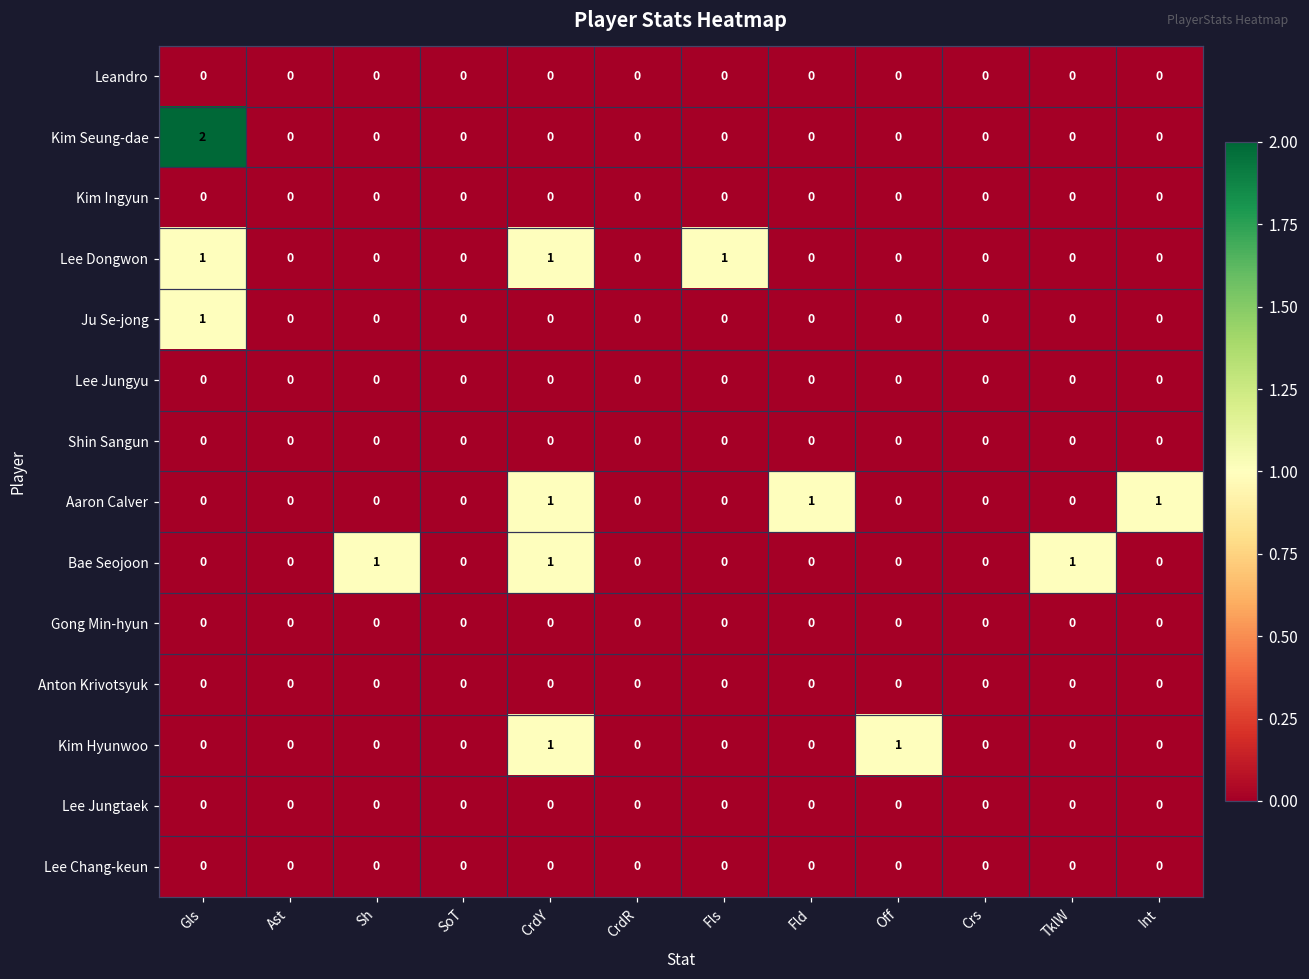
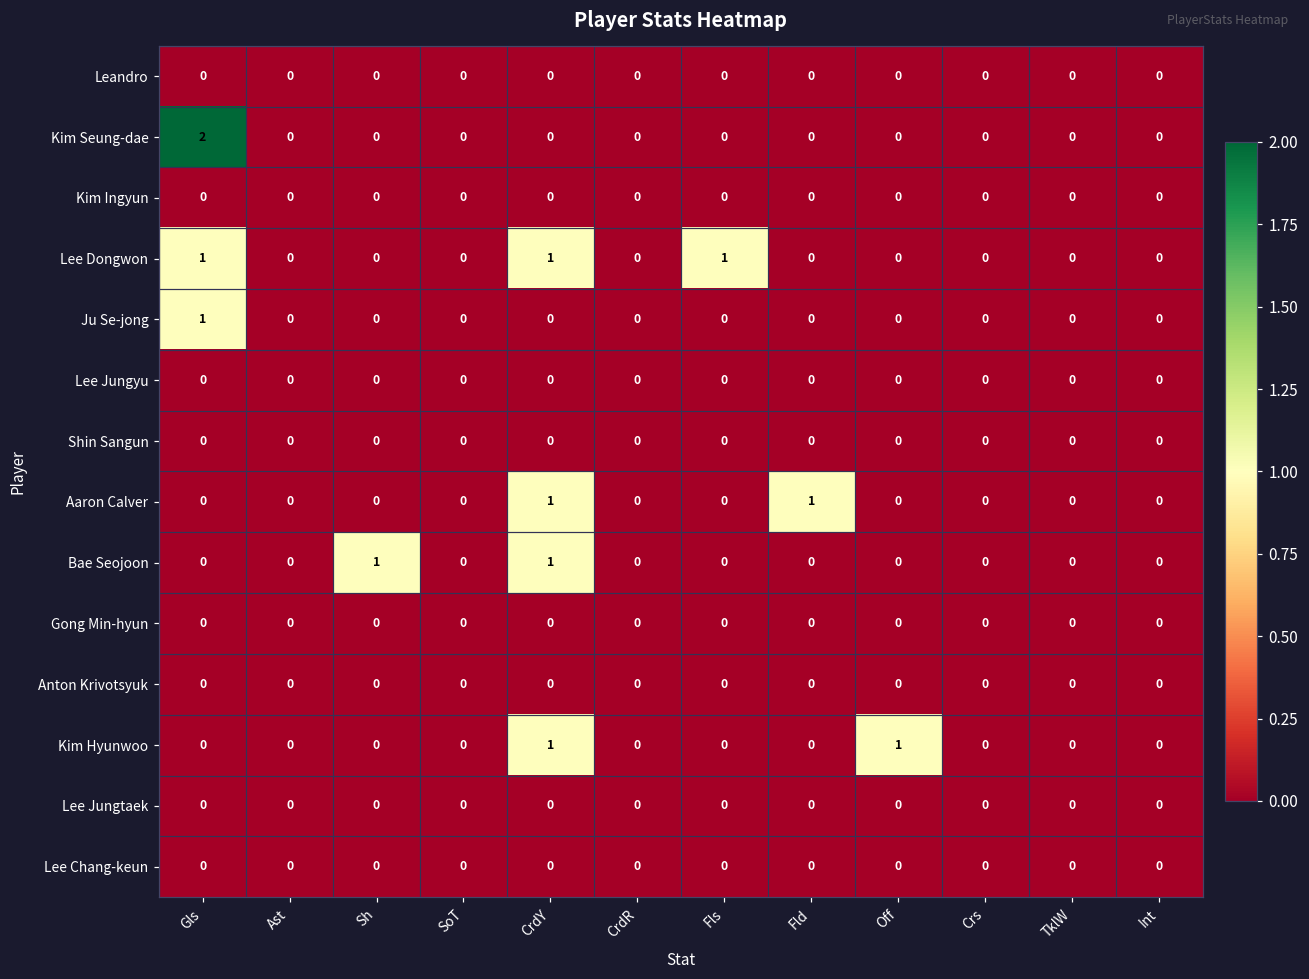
  {
    "Leandro": {
      "Gls": 0,
      "Ast": 0,
      "Sh": 0,
      "SoT": 0,
      "CrdY": 0,
      "CrdR": 0,
      "Fls": 0,
      "Fld": 0,
      "Off": 0,
      "Crs": 0,
      "TklW": 0,
      "Int": 0
    },
    "Kim Seung-dae": {
      "Gls": 2,
      "Ast": 0,
      "Sh": 0,
      "SoT": 0,
      "CrdY": 0,
      "CrdR": 0,
      "Fls": 0,
      "Fld": 0,
      "Off": 0,
      "Crs": 0,
      "TklW": 0,
      "Int": 0
    },
    "Kim Ingyun": {
      "Gls": 0,
      "Ast": 0,
      "Sh": 0,
      "SoT": 0,
      "CrdY": 0,
      "CrdR": 0,
      "Fls": 0,
      "Fld": 0,
      "Off": 0,
      "Crs": 0,
      "TklW": 0,
      "Int": 0
    },
    "Lee Dongwon": {
      "Gls": 1,
      "Ast": 0,
      "Sh": 0,
      "SoT": 0,
      "CrdY": 1,
      "CrdR": 0,
      "Fls": 1,
      "Fld": 0,
      "Off": 0,
      "Crs": 0,
      "TklW": 0,
      "Int": 0
    },
    "Ju Se-jong": {
      "Gls": 1,
      "Ast": 0,
      "Sh": 0,
      "SoT": 0,
      "CrdY": 0,
      "CrdR": 0,
      "Fls": 0,
      "Fld": 0,
      "Off": 0,
      "Crs": 0,
      "TklW": 0,
      "Int": 0
    },
    "Lee Jungyu": {
      "Gls": 0,
      "Ast": 0,
      "Sh": 0,
      "SoT": 0,
      "CrdY": 0,
      "CrdR": 0,
      "Fls": 0,
      "Fld": 0,
      "Off": 0,
      "Crs": 0,
      "TklW": 0,
      "Int": 0
    },
    "Shin Sangun": {
      "Gls": 0,
      "Ast": 0,
      "Sh": 0,
      "SoT": 0,
      "CrdY": 0,
      "CrdR": 0,
      "Fls": 0,
      "Fld": 0,
      "Off": 0,
      "Crs": 0,
      "TklW": 0,
      "Int": 0
    },
    "Aaron Calver": {
      "Gls": 0,
      "Ast": 0,
      "Sh": 0,
      "SoT": 0,
      "CrdY": 1,
      "CrdR": 0,
      "Fls": 0,
      "Fld": 1,
      "Off": 0,
      "Crs": 0,
      "TklW": 0,
-     "Int": 1
+     "Int": 0
    },
    "Bae Seojoon": {
      "Gls": 0,
      "Ast": 0,
      "Sh": 1,
      "SoT": 0,
      "CrdY": 1,
      "CrdR": 0,
      "Fls": 0,
      "Fld": 0,
      "Off": 0,
      "Crs": 0,
-     "TklW": 1,
+     "TklW": 0,
      "Int": 0
    },
    "Gong Min-hyun": {
      "Gls": 0,
      "Ast": 0,
      "Sh": 0,
      "SoT": 0,
      "CrdY": 0,
      "CrdR": 0,
      "Fls": 0,
      "Fld": 0,
      "Off": 0,
      "Crs": 0,
      "TklW": 0,
      "Int": 0
    },
    "Anton Krivotsyuk": {
      "Gls": 0,
      "Ast": 0,
      "Sh": 0,
      "SoT": 0,
      "CrdY": 0,
      "CrdR": 0,
      "Fls": 0,
      "Fld": 0,
      "Off": 0,
      "Crs": 0,
      "TklW": 0,
      "Int": 0
    },
    "Kim Hyunwoo": {
      "Gls": 0,
      "Ast": 0,
      "Sh": 0,
      "SoT": 0,
      "CrdY": 1,
      "CrdR": 0,
      "Fls": 0,
      "Fld": 0,
      "Off": 1,
      "Crs": 0,
      "TklW": 0,
      "Int": 0
    },
    "Lee Jungtaek": {
      "Gls": 0,
      "Ast": 0,
      "Sh": 0,
      "SoT": 0,
      "CrdY": 0,
      "CrdR": 0,
      "Fls": 0,
      "Fld": 0,
      "Off": 0,
      "Crs": 0,
      "TklW": 0,
      "Int": 0
    },
    "Lee Chang-keun": {
      "Gls": 0,
      "Ast": 0,
      "Sh": 0,
      "SoT": 0,
      "CrdY": 0,
      "CrdR": 0,
      "Fls": 0,
      "Fld": 0,
      "Off": 0,
      "Crs": 0,
      "TklW": 0,
      "Int": 0
    }
  }
